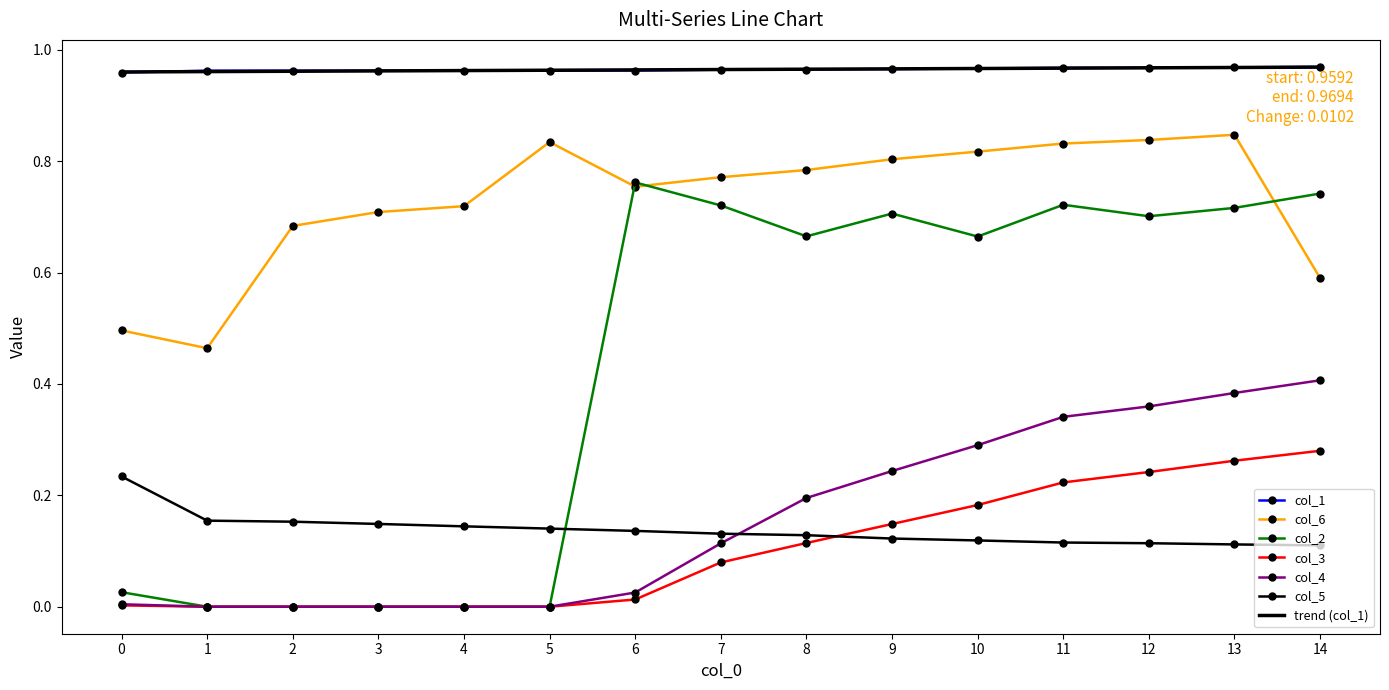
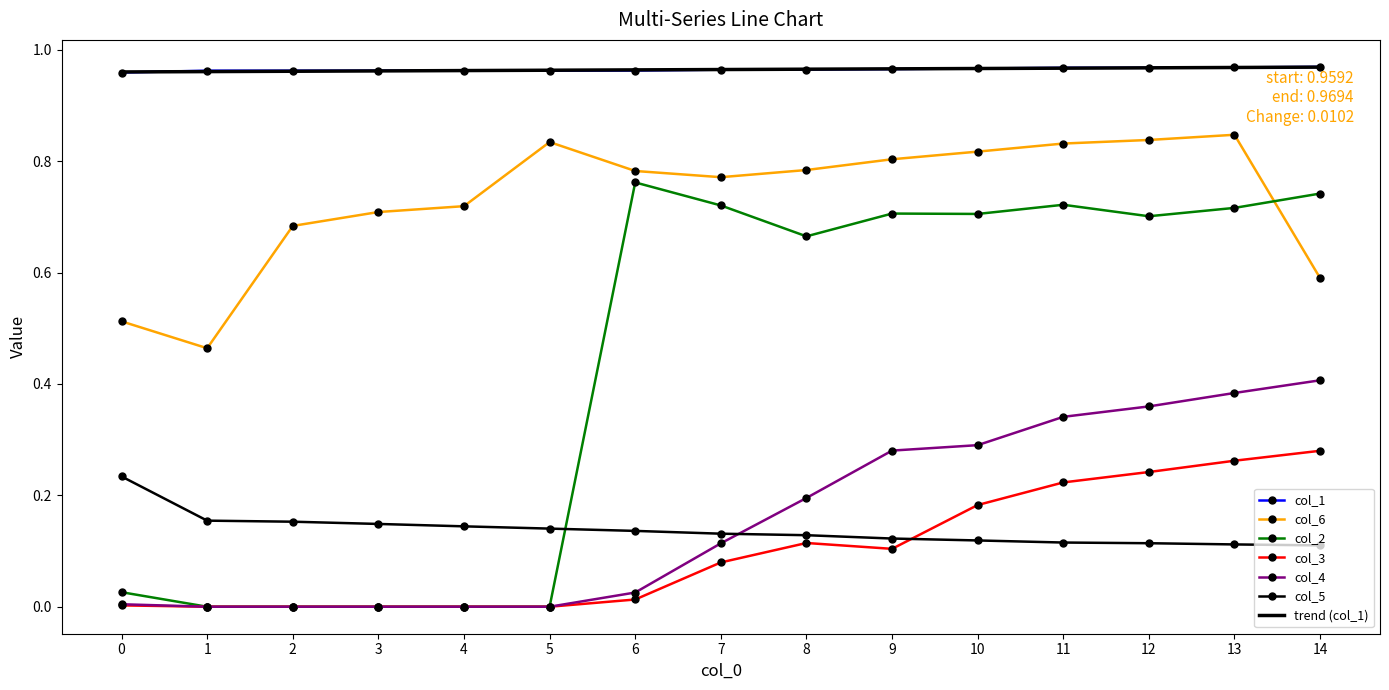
  {
    "col_1": {
      "3": 0.96,
      "4": 0.96,
      "5": 0.96,
      "6": 0.96,
      "7": 0.96,
      "8": 0.96,
      "9": 0.97,
      "10": 0.97,
      "11": 0.97
    },
    "col_6": {
-     "0": 0.50,
+     "0": 0.51,
      "1": 0.46,
      "2": 0.68,
      "3": 0.71,
      "4": 0.72,
      "5": 0.83,
-     "6": 0.75,
+     "6": 0.78,
      "7": 0.77,
      "8": 0.78,
      "9": 0.80,
      "10": 0.82,
      "11": 0.83,
      "12": 0.84,
      "13": 0.85,
      "14": 0.59
    },
    "col_2": {
      "0": 0.03,
      "6": 0.76,
      "7": 0.72,
      "8": 0.67,
      "9": 0.71,
-     "10": 0.66,
+     "10": 0.71,
      "11": 0.72,
      "12": 0.70,
      "13": 0.72,
      "14": 0.74
    },
    "col_3": {
      "6": 0.01,
      "7": 0.08,
      "8": 0.11,
-     "9": 0.15,
+     "9": 0.10,
      "10": 0.18,
      "11": 0.22,
      "12": 0.24,
      "13": 0.26,
      "14": 0.28
    },
    "col_4": {
      "6": 0.03,
      "7": 0.11,
      "8": 0.20,
-     "9": 0.24,
+     "9": 0.28,
      "10": 0.29,
      "11": 0.34,
      "12": 0.36,
      "13": 0.38,
      "14": 0.41
    }
  }
